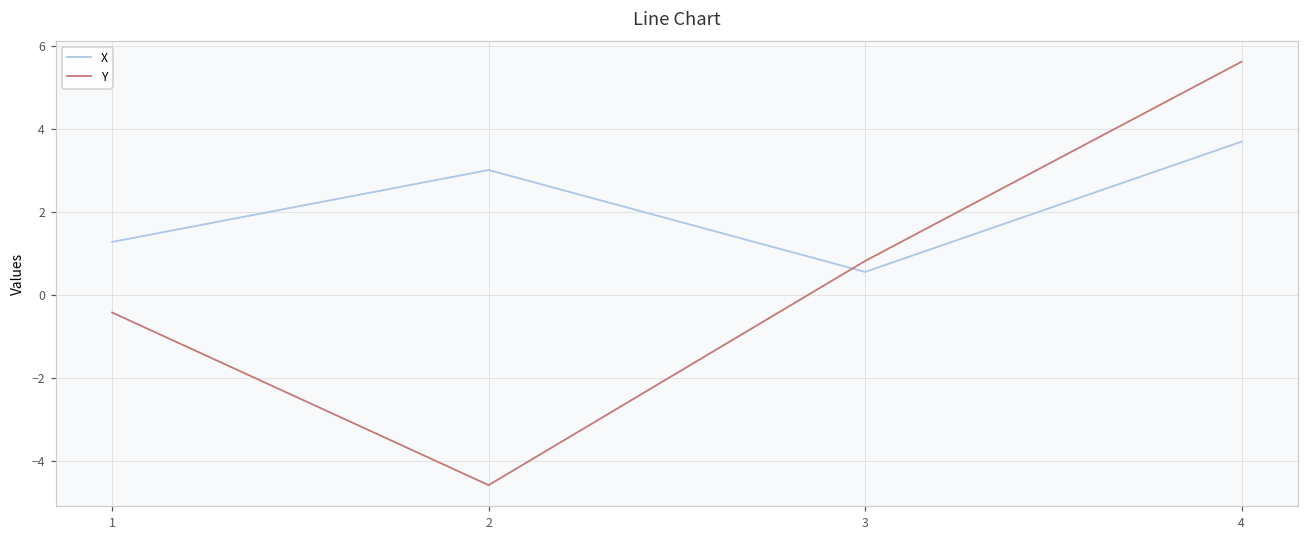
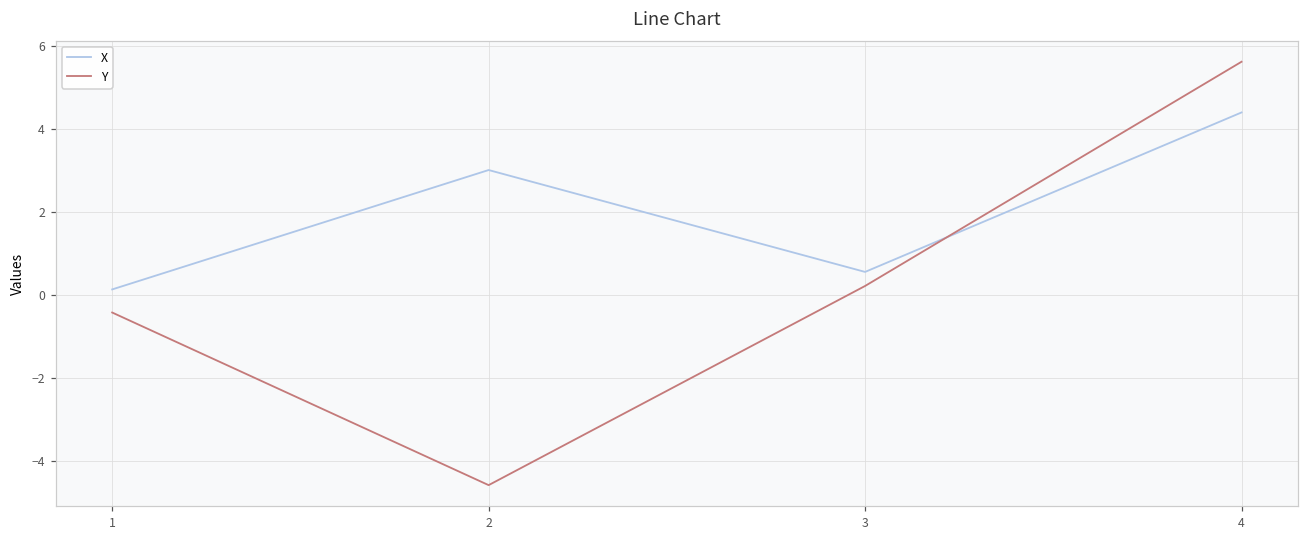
  {
    "X": {
-     "1": 1.3,
+     "1": 0.1,
      "2": 3.0,
      "3": 0.6,
-     "4": 3.7
+     "4": 4.4
    },
    "Y": {
      "1": -0.4,
      "2": -4.6,
-     "3": 0.8,
+     "3": 0.2,
      "4": 5.6
    }
  }
